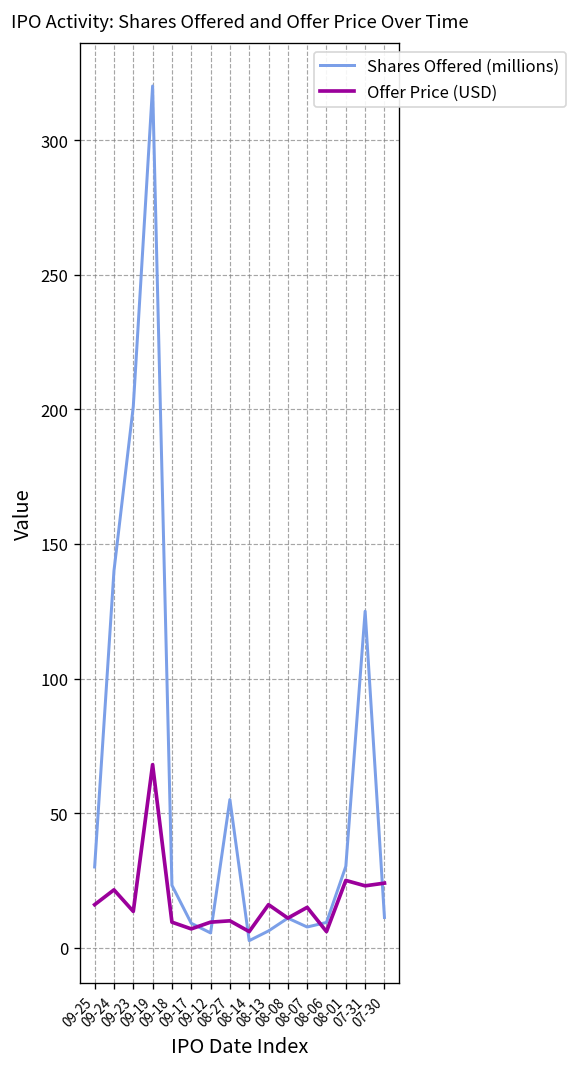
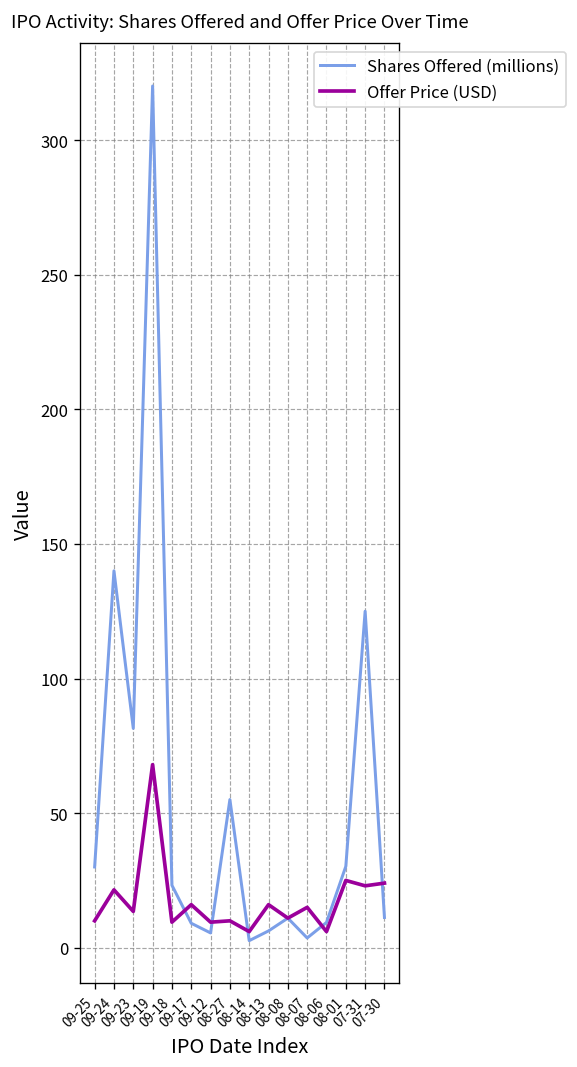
  {
    "Shares Offered (millions)": {
      "09-25": 30,
      "09-24": 140,
-     "09-23": 201,
+     "09-23": 81,
      "09-19": 320,
      "09-18": 23,
      "09-17": 9,
      "09-12": 6,
      "08-27": 55,
      "08-14": 3,
      "08-13": 6,
-     "08-07": 8,
+     "08-07": 4,
      "08-06": 9,
      "08-01": 30,
      "07-31": 125,
      "07-30": 11
    },
    "Offer Price (USD)": {
-     "09-25": 16,
+     "09-25": 10,
      "09-24": 22,
      "09-23": 14,
      "09-19": 68,
      "09-18": 10,
-     "09-17": 7,
+     "09-17": 16,
      "09-12": 10,
      "08-27": 10,
      "08-14": 6,
      "08-13": 16,
      "08-07": 15,
      "08-06": 6,
      "08-01": 25,
      "07-31": 23,
      "07-30": 24
    }
  }
